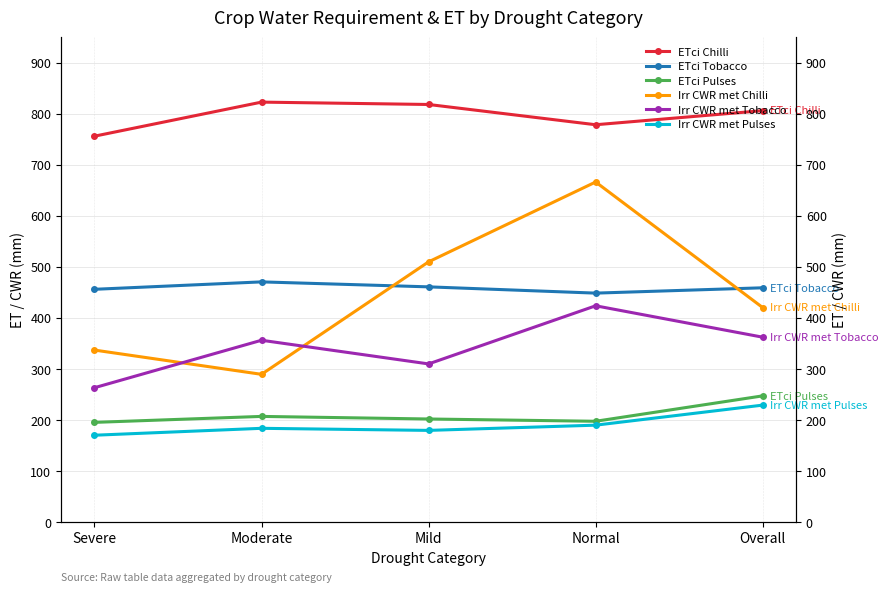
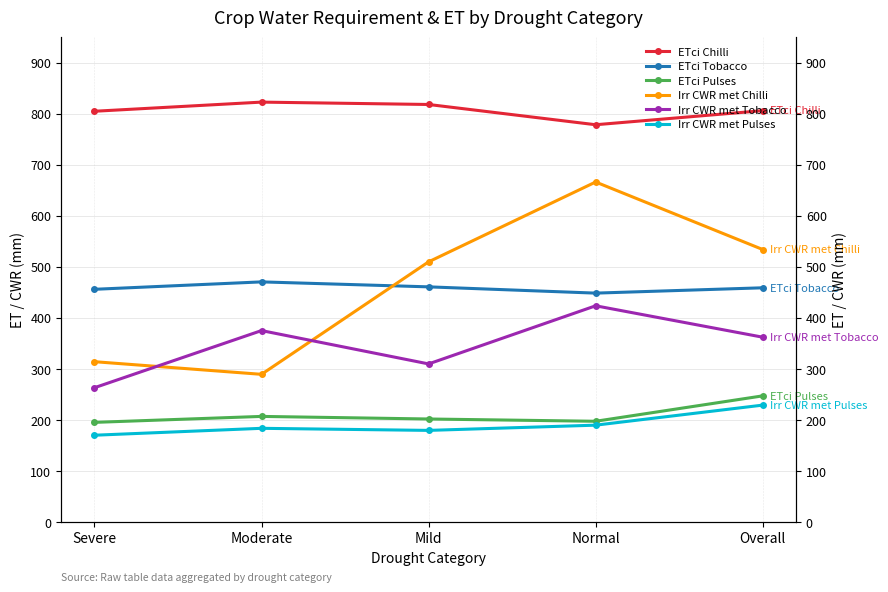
  {
    "ETci Chilli": {
-     "Severe": 760,
+     "Severe": 800,
      "Moderate": 820,
      "Mild": 820,
      "Normal": 780,
      "Overall": 810
    },
    "ETci Tobacco": {
      "Severe": 460,
      "Moderate": 470,
      "Mild": 460,
      "Normal": 450,
      "Overall": 460
    },
    "ETci Pulses": {
      "Severe": 190,
      "Moderate": 210,
      "Mild": 200,
      "Normal": 200,
      "Overall": 250
    },
    "Irr CWR met Chilli": {
-     "Severe": 340,
+     "Severe": 310,
      "Moderate": 290,
      "Mild": 510,
      "Normal": 670,
-     "Overall": 420
+     "Overall": 530
    },
    "Irr CWR met Tobacco": {
      "Severe": 260,
-     "Moderate": 360,
+     "Moderate": 370,
      "Mild": 310,
      "Normal": 420,
      "Overall": 360
    },
    "Irr CWR met Pulses": {
      "Severe": 170,
      "Moderate": 180,
      "Mild": 180,
      "Normal": 190,
      "Overall": 230
    }
  }
